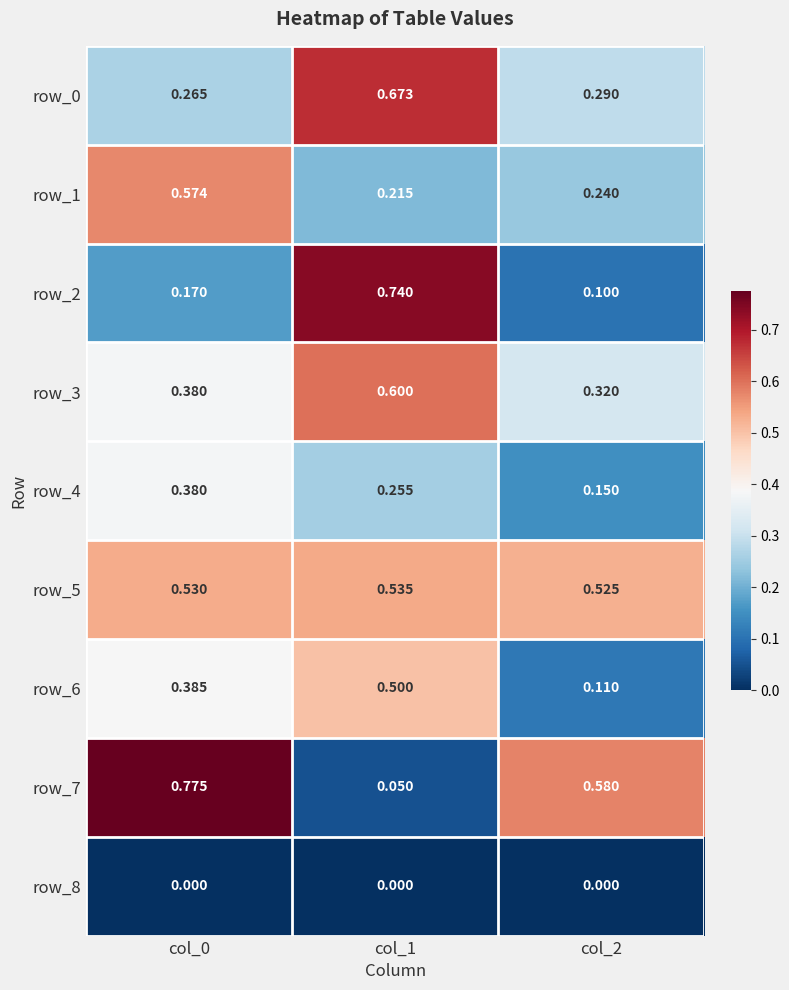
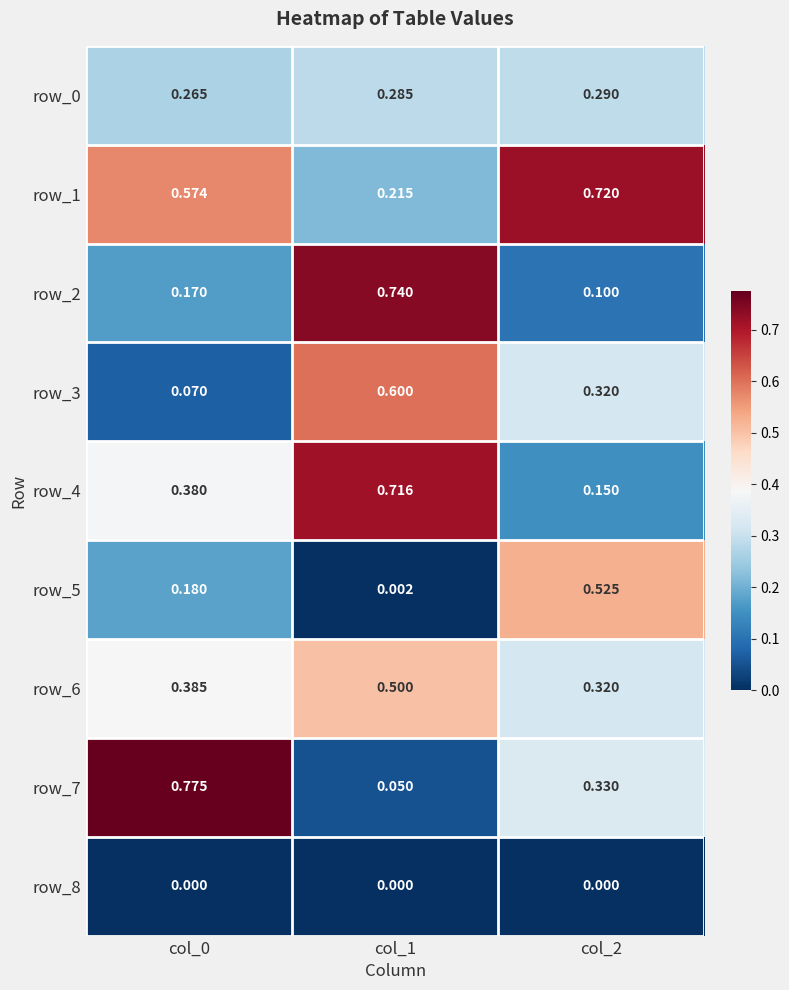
  {
    "row_0": {
      "col_0": 0.265,
-     "col_1": 0.673,
+     "col_1": 0.285,
      "col_2": 0.290
    },
    "row_1": {
      "col_0": 0.574,
      "col_1": 0.215,
-     "col_2": 0.240
+     "col_2": 0.720
    },
    "row_2": {
      "col_0": 0.170,
      "col_1": 0.740,
      "col_2": 0.100
    },
    "row_3": {
-     "col_0": 0.380,
+     "col_0": 0.070,
      "col_1": 0.600,
      "col_2": 0.320
    },
    "row_4": {
      "col_0": 0.380,
-     "col_1": 0.255,
+     "col_1": 0.716,
      "col_2": 0.150
    },
    "row_5": {
-     "col_0": 0.530,
-     "col_1": 0.535,
+     "col_0": 0.180,
+     "col_1": 0.002,
      "col_2": 0.525
    },
    "row_6": {
      "col_0": 0.385,
      "col_1": 0.500,
-     "col_2": 0.110
+     "col_2": 0.320
    },
    "row_7": {
      "col_0": 0.775,
      "col_1": 0.050,
-     "col_2": 0.580
+     "col_2": 0.330
    },
    "row_8": {
      "col_0": 0.000,
      "col_1": 0.000,
      "col_2": 0.000
    }
  }
